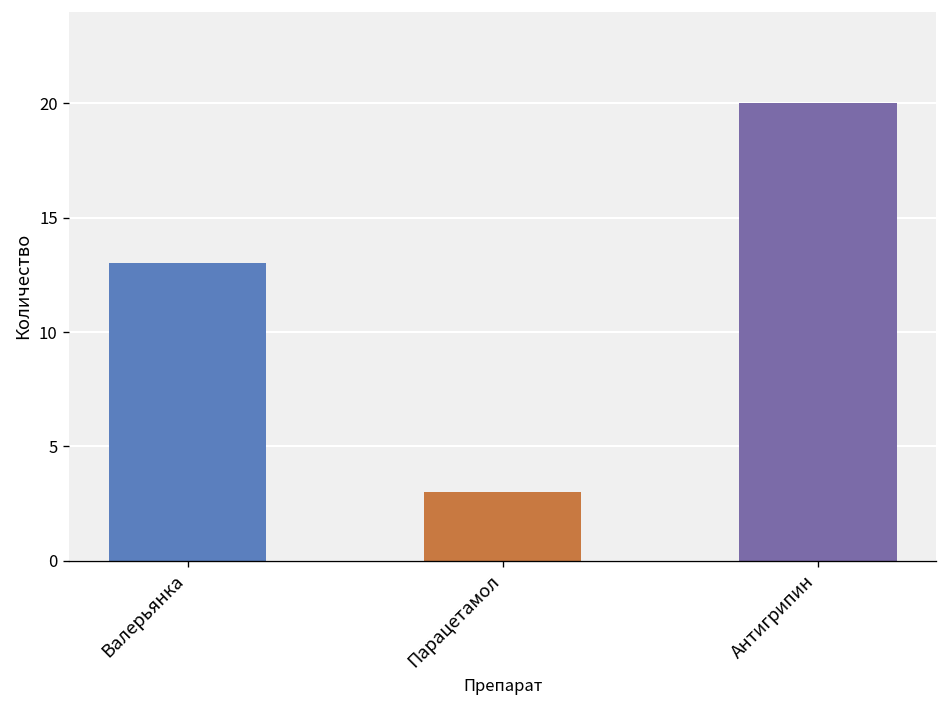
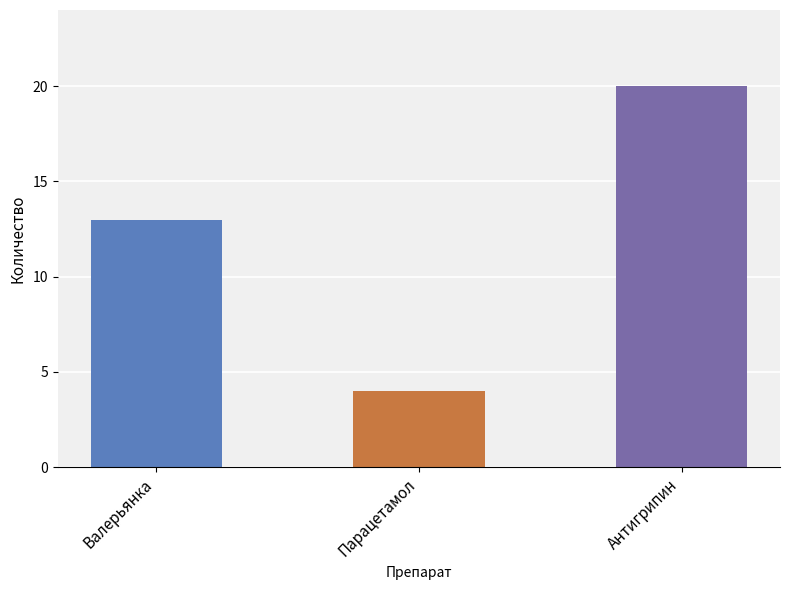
  {
    "Валерьянка": 13,
-   "Парацетамол": 3,
+   "Парацетамол": 4,
    "Антигрипин": 20
  }
